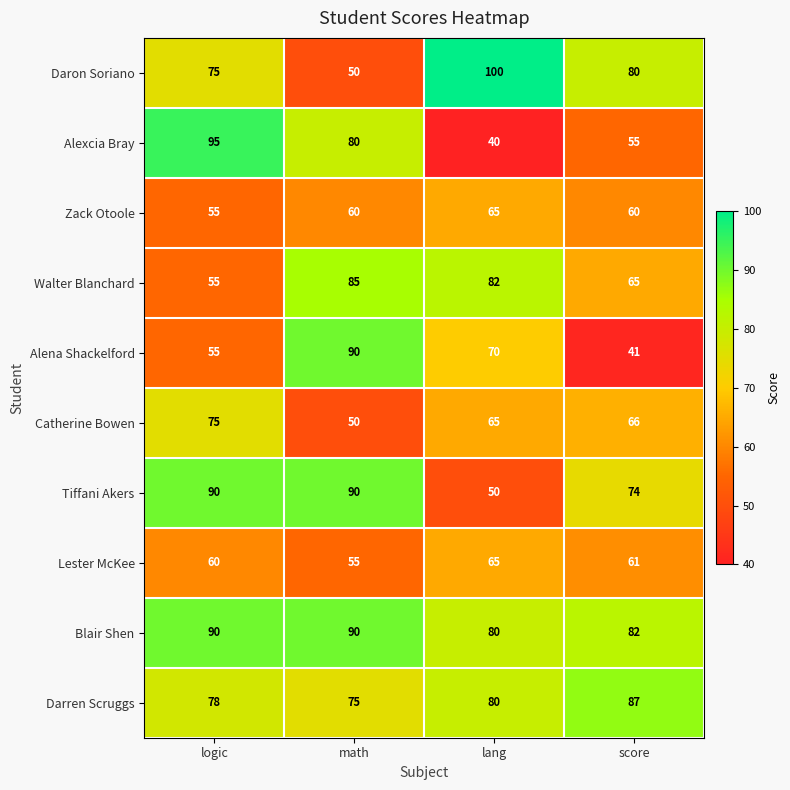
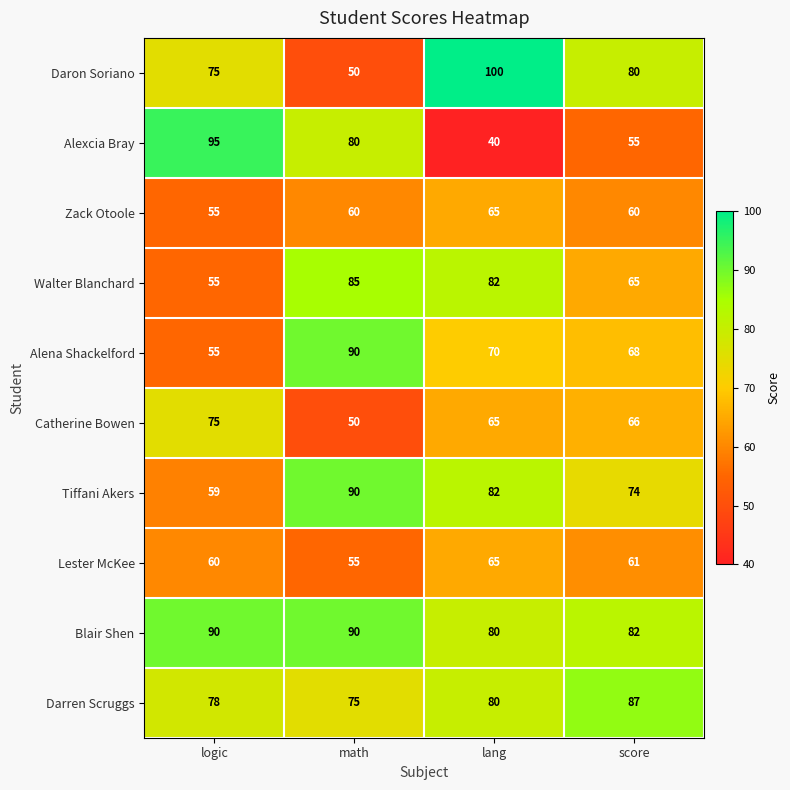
  {
    "Daron Soriano": {
      "logic": 75,
      "math": 50,
      "lang": 100,
      "score": 80
    },
    "Alexcia Bray": {
      "logic": 95,
      "math": 80,
      "lang": 40,
      "score": 55
    },
    "Zack Otoole": {
      "logic": 55,
      "math": 60,
      "lang": 65,
      "score": 60
    },
    "Walter Blanchard": {
      "logic": 55,
      "math": 85,
      "lang": 82,
      "score": 65
    },
    "Alena Shackelford": {
      "logic": 55,
      "math": 90,
      "lang": 70,
-     "score": 41
+     "score": 68
    },
    "Catherine Bowen": {
      "logic": 75,
      "math": 50,
      "lang": 65,
      "score": 66
    },
    "Tiffani Akers": {
-     "logic": 90,
+     "logic": 59,
      "math": 90,
-     "lang": 50,
+     "lang": 82,
      "score": 74
    },
    "Lester McKee": {
      "logic": 60,
      "math": 55,
      "lang": 65,
      "score": 61
    },
    "Blair Shen": {
      "logic": 90,
      "math": 90,
      "lang": 80,
      "score": 82
    },
    "Darren Scruggs": {
      "logic": 78,
      "math": 75,
      "lang": 80,
      "score": 87
    }
  }
